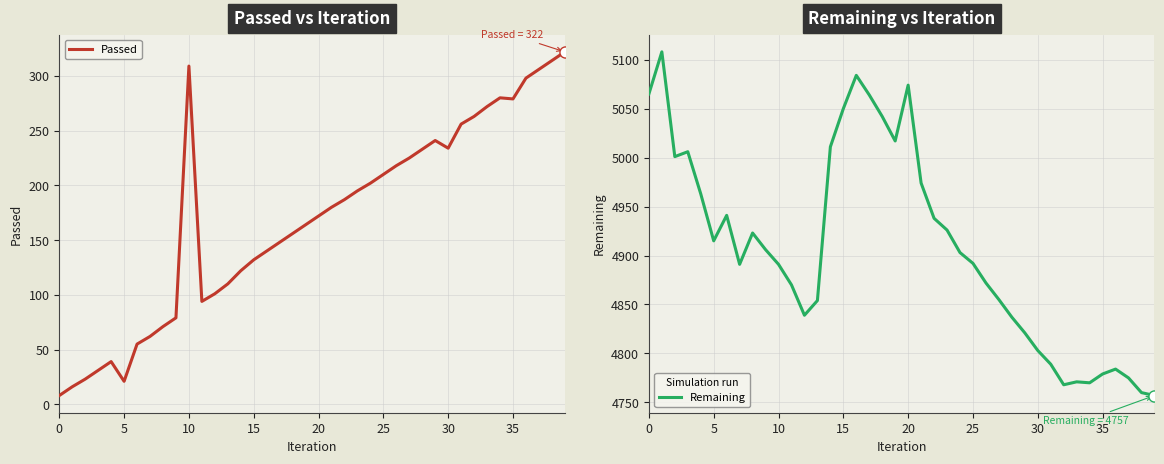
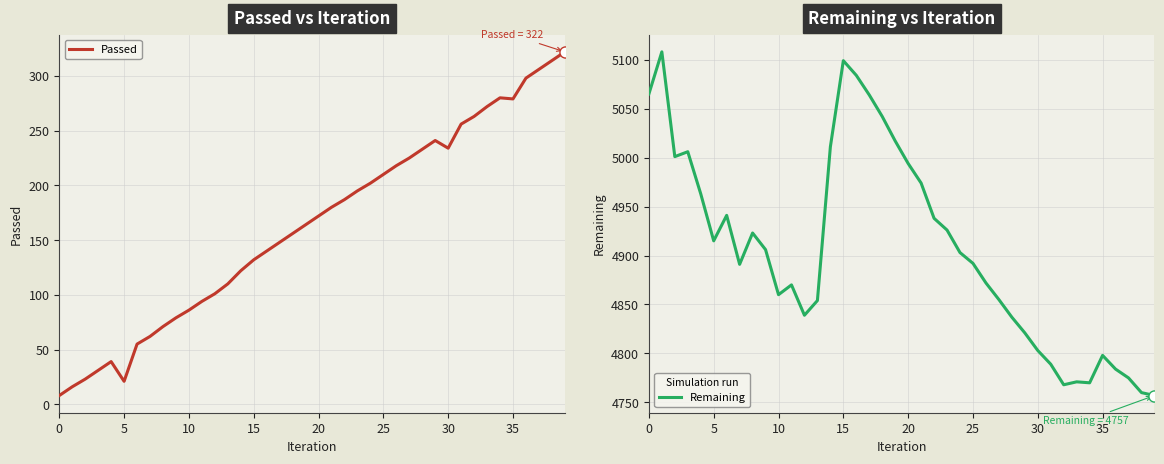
  {
    "Passed vs Iteration": {
      "Passed": {
        "0": 8,
        "5": 21,
-       "10": 309,
+       "10": 86,
        "15": 132,
        "20": 172,
        "25": 210,
        "30": 234,
        "35": 279
      }
    },
    "Remaining vs Iteration": {
      "Remaining": {
        "0": 5070,
        "5": 4920,
-       "10": 4890,
-       "15": 5050,
-       "20": 5070,
+       "10": 4860,
+       "15": 5100,
+       "20": 4990,
        "25": 4890,
        "30": 4800,
-       "35": 4780
+       "35": 4800
      }
    }
  }
